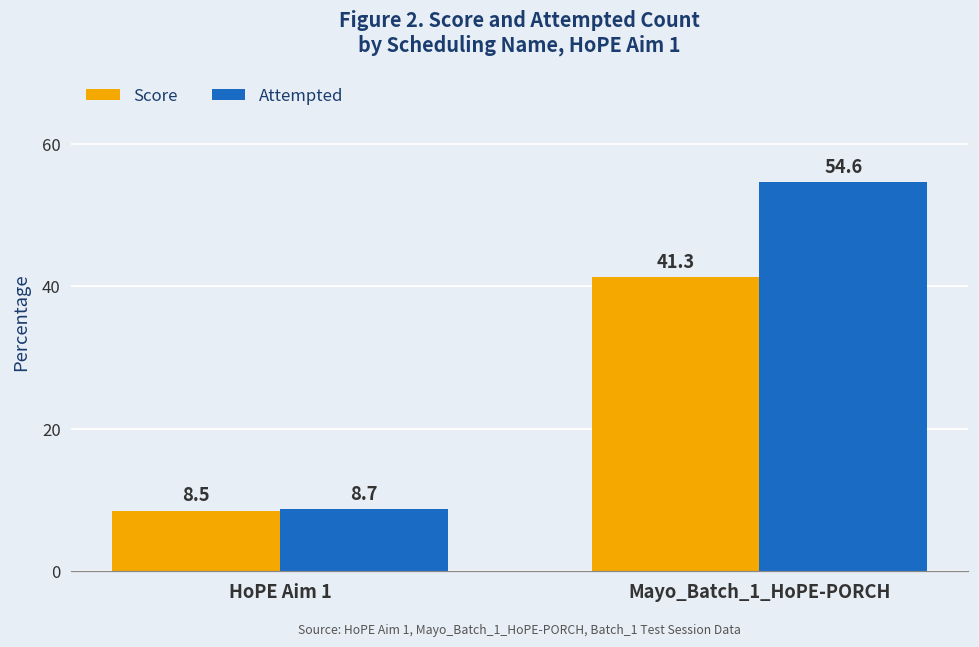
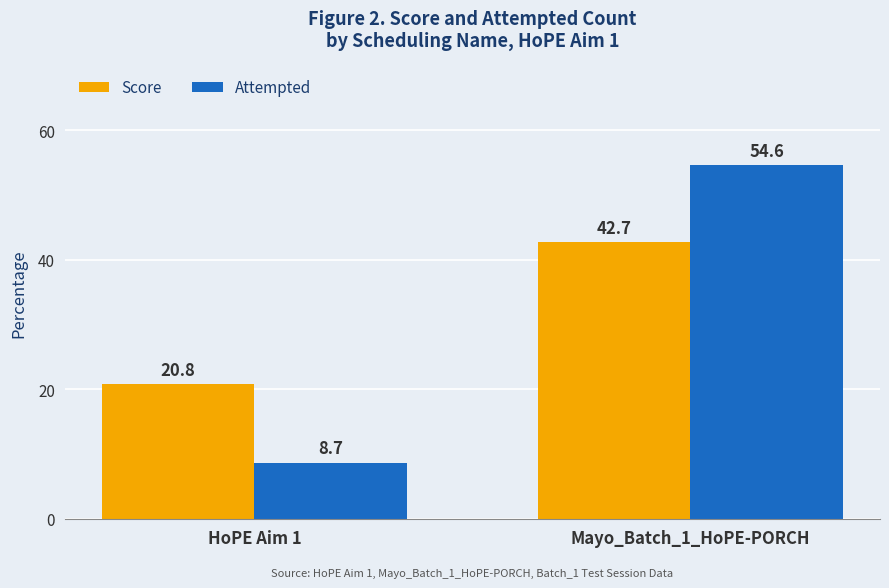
  {
    "Score": {
-     "HoPE Aim 1": 8.5,
-     "Mayo_Batch_1_HoPE-PORCH": 41.3
+     "HoPE Aim 1": 20.8,
+     "Mayo_Batch_1_HoPE-PORCH": 42.7
    },
    "Attempted": {
      "HoPE Aim 1": 8.7,
      "Mayo_Batch_1_HoPE-PORCH": 54.6
    }
  }
